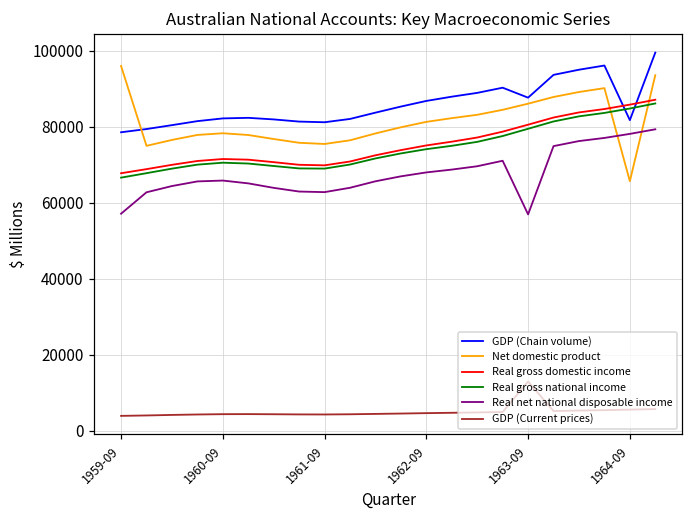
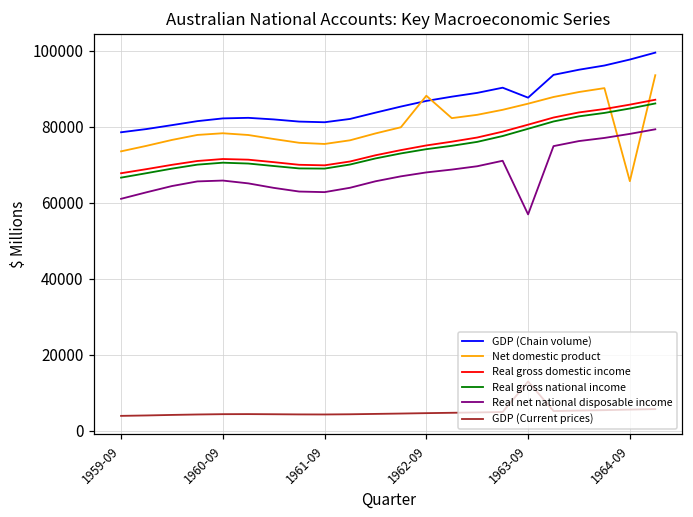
  {
    "GDP (Chain volume)": {
      "1959-09": 79000,
      "1960-09": 82000,
      "1961-09": 81000,
      "1962-09": 87000,
      "1963-09": 88000,
-     "1964-09": 82000
+     "1964-09": 98000
    },
    "Net domestic product": {
-     "1959-09": 96000,
+     "1959-09": 73000,
      "1960-09": 78000,
      "1961-09": 75000,
-     "1962-09": 81000,
+     "1962-09": 88000,
      "1963-09": 86000,
      "1964-09": 66000
    },
    "Real gross domestic income": {
      "1959-09": 68000,
      "1960-09": 71000,
      "1961-09": 70000,
      "1962-09": 75000,
      "1963-09": 81000,
      "1964-09": 86000
    },
    "Real gross national income": {
      "1959-09": 67000,
      "1960-09": 71000,
      "1961-09": 69000,
      "1962-09": 74000,
      "1963-09": 79000,
      "1964-09": 85000
    },
    "Real net national disposable income": {
-     "1959-09": 57000,
+     "1959-09": 61000,
      "1960-09": 66000,
      "1961-09": 63000,
      "1962-09": 68000,
      "1963-09": 57000,
      "1964-09": 78000
    },
    "GDP (Current prices)": {
      "1959-09": 4000,
      "1960-09": 4000,
      "1961-09": 4000,
      "1962-09": 5000
    }
  }
